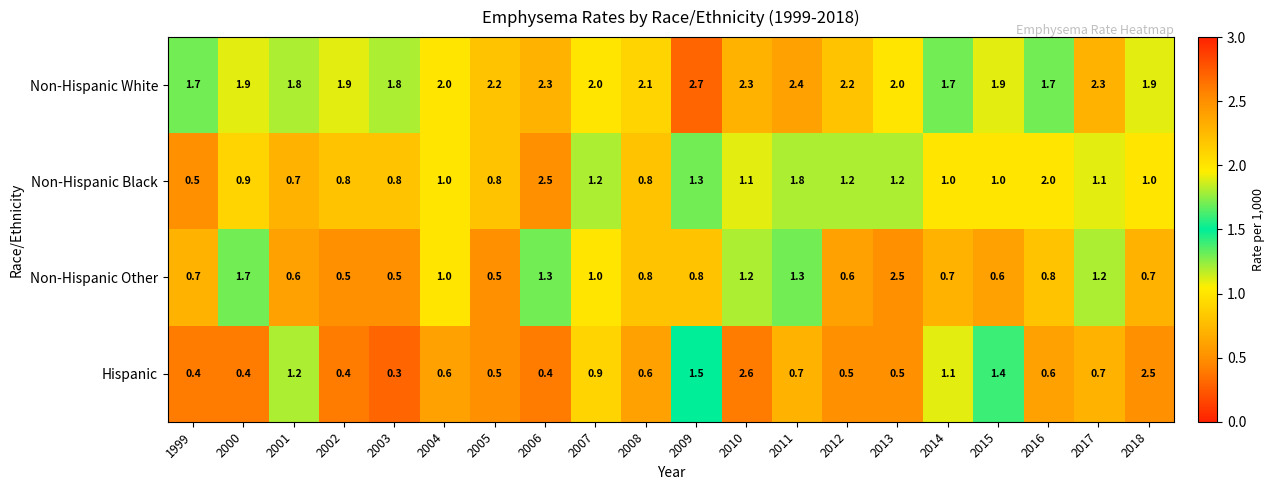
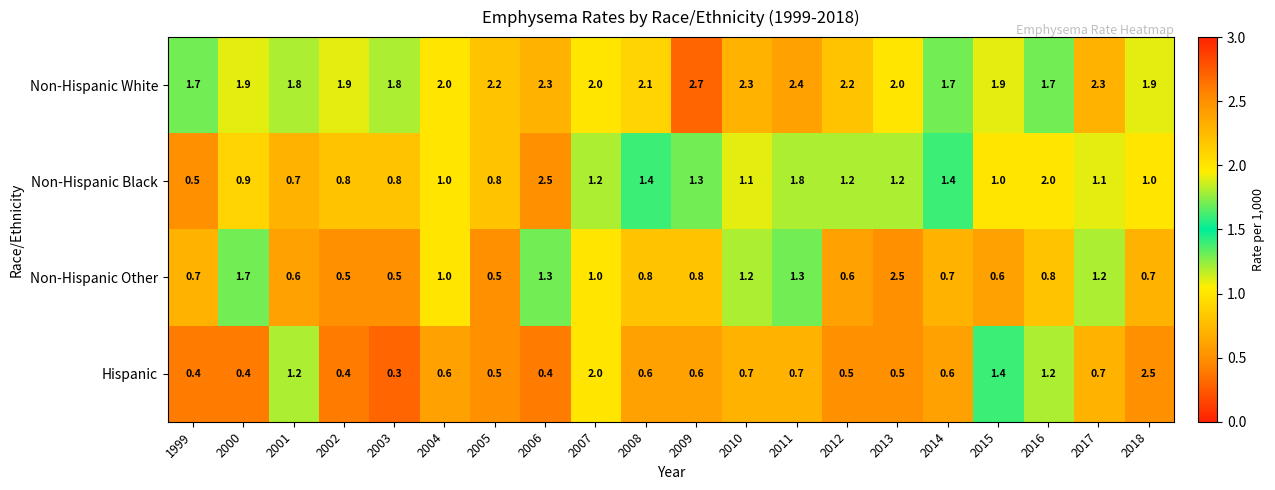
  {
    "Non-Hispanic White": {
      "1999": 1.7,
      "2000": 1.9,
      "2001": 1.8,
      "2002": 1.9,
      "2003": 1.8,
      "2004": 2.0,
      "2005": 2.2,
      "2006": 2.3,
      "2007": 2.0,
      "2008": 2.1,
      "2009": 2.7,
      "2010": 2.3,
      "2011": 2.4,
      "2012": 2.2,
      "2013": 2.0,
      "2014": 1.7,
      "2015": 1.9,
      "2016": 1.7,
      "2017": 2.3,
      "2018": 1.9
    },
    "Non-Hispanic Black": {
      "1999": 0.5,
      "2000": 0.9,
      "2001": 0.7,
      "2002": 0.8,
      "2003": 0.8,
      "2004": 1.0,
      "2005": 0.8,
      "2006": 2.5,
      "2007": 1.2,
-     "2008": 0.8,
+     "2008": 1.4,
      "2009": 1.3,
      "2010": 1.1,
      "2011": 1.8,
      "2012": 1.2,
      "2013": 1.2,
-     "2014": 1.0,
+     "2014": 1.4,
      "2015": 1.0,
      "2016": 2.0,
      "2017": 1.1,
      "2018": 1.0
    },
    "Non-Hispanic Other": {
      "1999": 0.7,
      "2000": 1.7,
      "2001": 0.6,
      "2002": 0.5,
      "2003": 0.5,
      "2004": 1.0,
      "2005": 0.5,
      "2006": 1.3,
      "2007": 1.0,
      "2008": 0.8,
      "2009": 0.8,
      "2010": 1.2,
      "2011": 1.3,
      "2012": 0.6,
      "2013": 2.5,
      "2014": 0.7,
      "2015": 0.6,
      "2016": 0.8,
      "2017": 1.2,
      "2018": 0.7
    },
    "Hispanic": {
      "1999": 0.4,
      "2000": 0.4,
      "2001": 1.2,
      "2002": 0.4,
      "2003": 0.3,
      "2004": 0.6,
      "2005": 0.5,
      "2006": 0.4,
-     "2007": 0.9,
+     "2007": 2.0,
      "2008": 0.6,
-     "2009": 1.5,
-     "2010": 2.6,
+     "2009": 0.6,
+     "2010": 0.7,
      "2011": 0.7,
      "2012": 0.5,
      "2013": 0.5,
-     "2014": 1.1,
+     "2014": 0.6,
      "2015": 1.4,
-     "2016": 0.6,
+     "2016": 1.2,
      "2017": 0.7,
      "2018": 2.5
    }
  }
